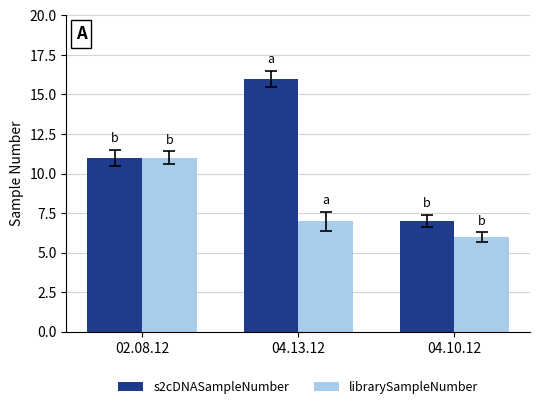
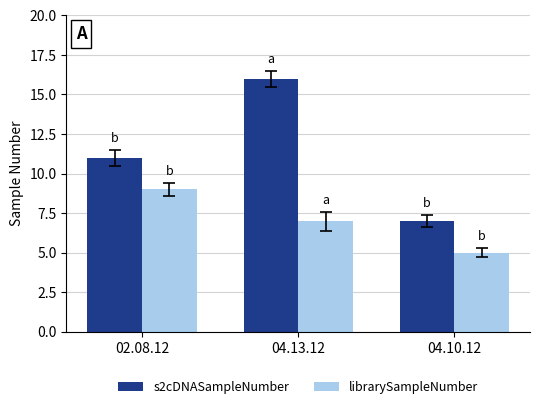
  {
    "s2cDNASampleNumber": {
      "02.08.12": 11,
      "04.13.12": 16,
      "04.10.12": 7
    },
    "librarySampleNumber": {
-     "02.08.12": 11,
+     "02.08.12": 9,
      "04.13.12": 7,
-     "04.10.12": 6
+     "04.10.12": 5
    }
  }
